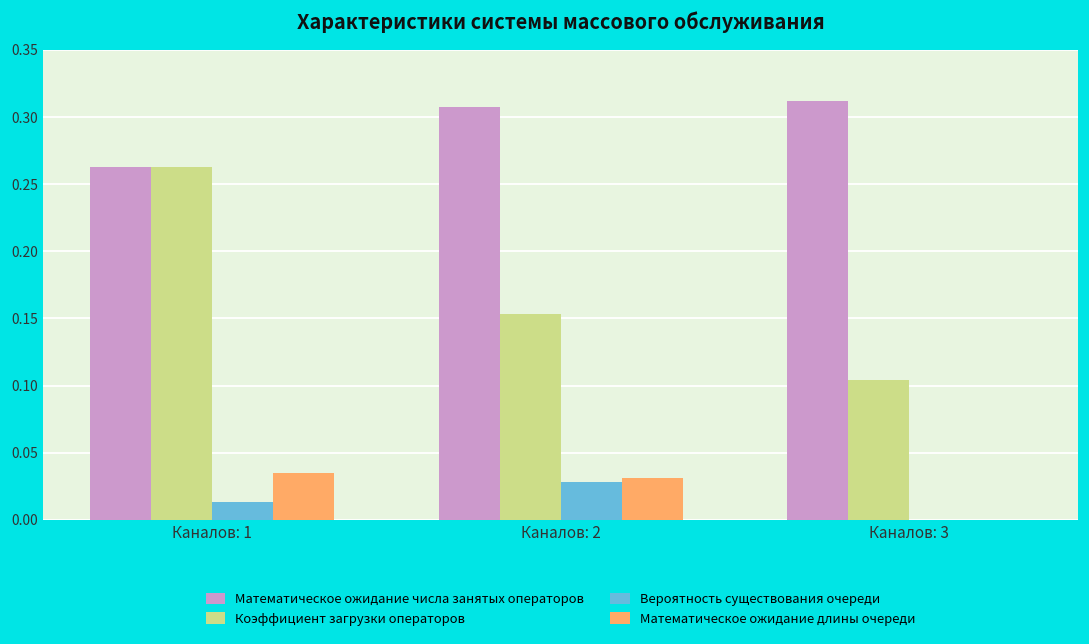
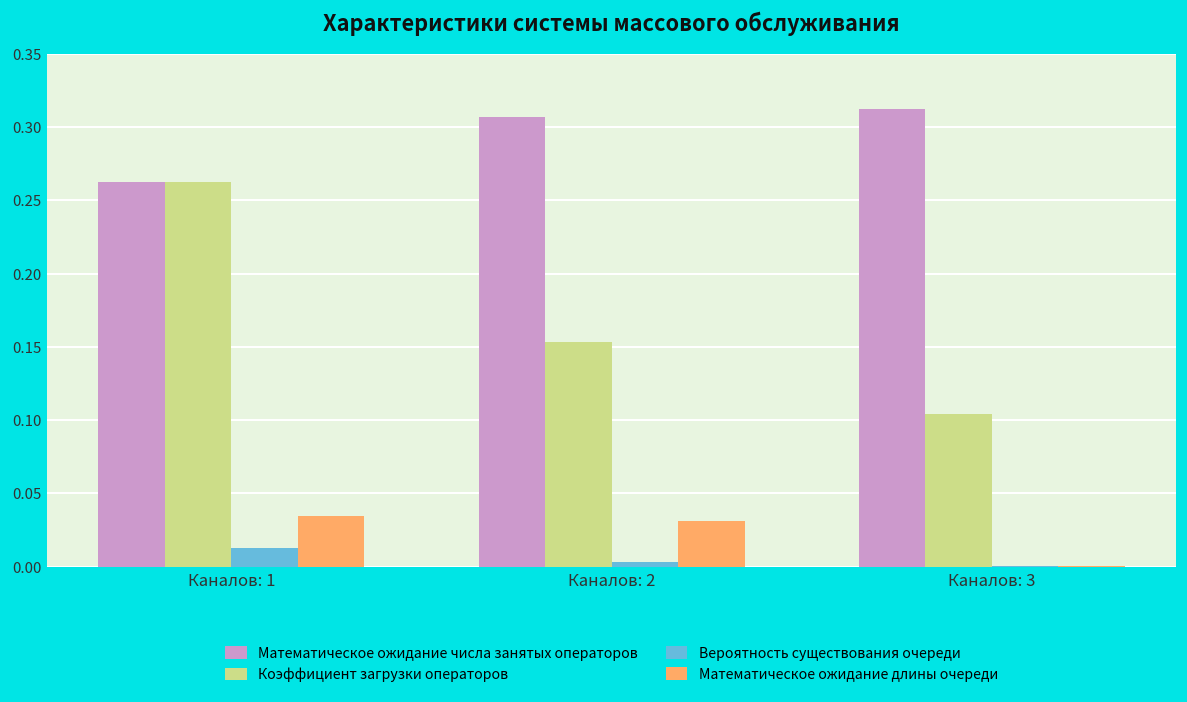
  {
    "Математическое ожидание числа занятых операторов": {
      "Каналов: 1": 0.263,
      "Каналов: 2": 0.307,
      "Каналов: 3": 0.312
    },
    "Коэффициент загрузки операторов": {
      "Каналов: 1": 0.263,
      "Каналов: 2": 0.154,
      "Каналов: 3": 0.104
    },
    "Вероятность существования очереди": {
      "Каналов: 1": 0.013,
-     "Каналов: 2": 0.029
+     "Каналов: 2": 0.003
    },
    "Математическое ожидание длины очереди": {
      "Каналов: 1": 0.035,
      "Каналов: 2": 0.031
    }
  }
